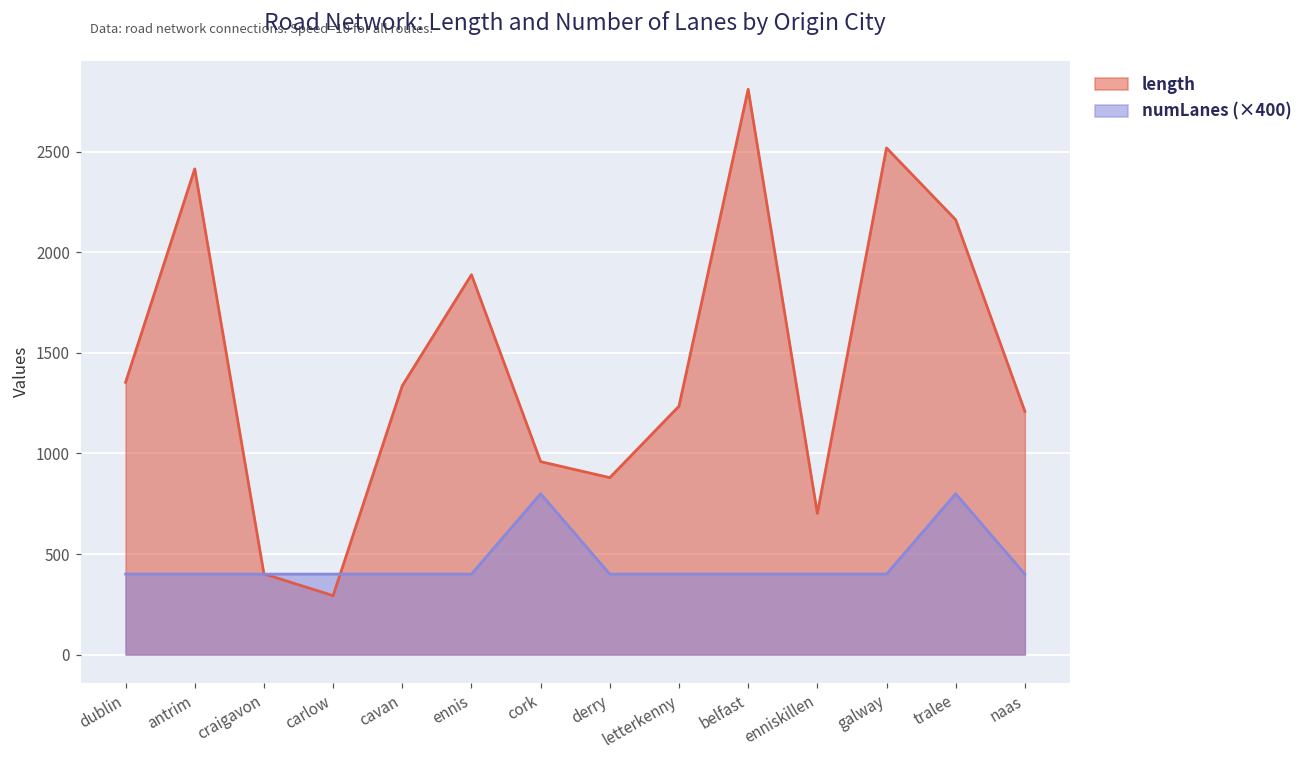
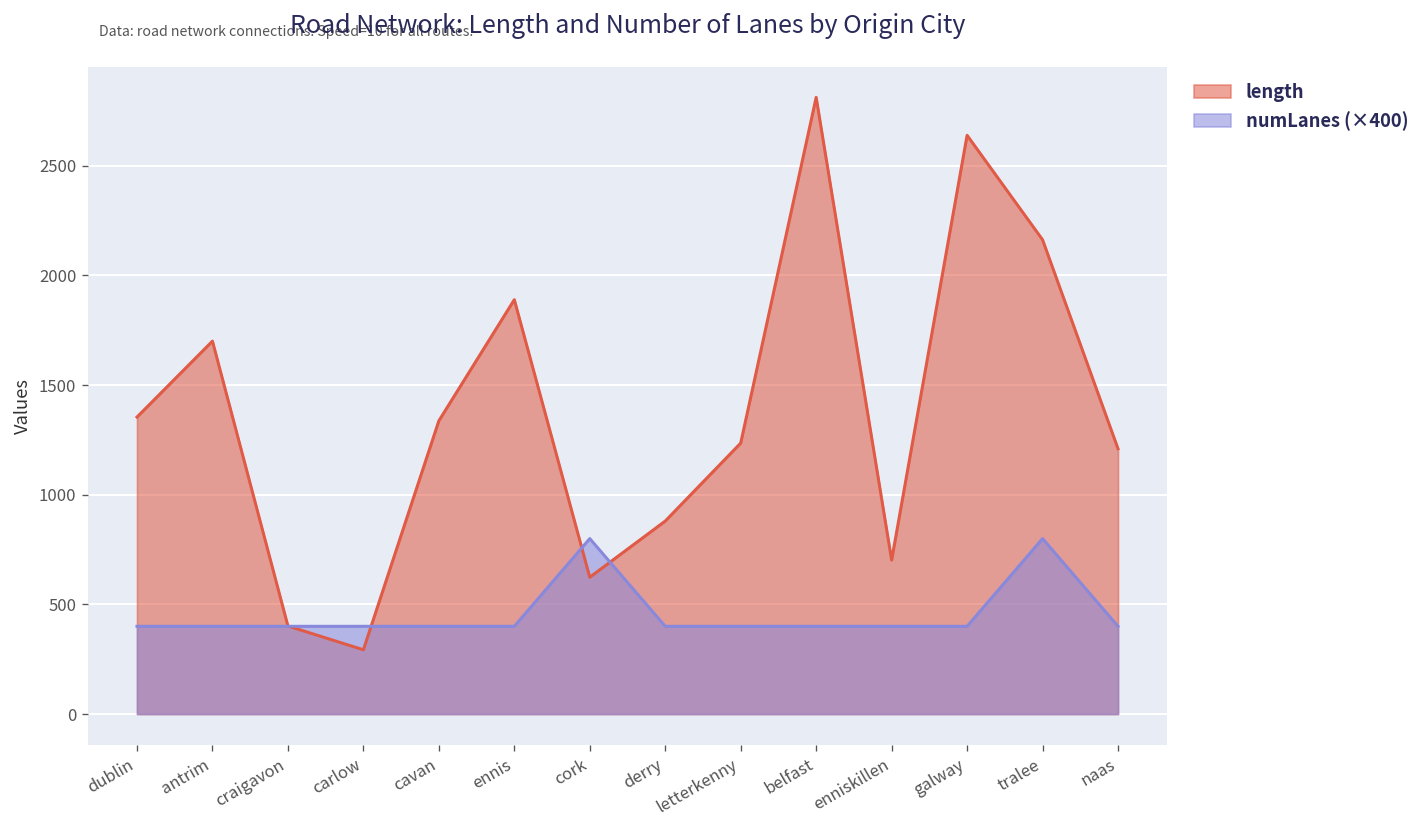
  {
    "length": {
      "dublin": 1350,
-     "antrim": 2420,
+     "antrim": 1700,
      "carlow": 290,
      "cavan": 1340,
      "ennis": 1890,
-     "cork": 960,
+     "cork": 620,
      "derry": 880,
      "letterkenny": 1240,
      "belfast": 2810,
      "enniskillen": 700,
-     "galway": 2520,
+     "galway": 2640,
      "tralee": 2160,
      "naas": 1210
    },
    "numLanes (×400)": {
      "dublin": 400,
      "antrim": 400,
      "carlow": 400,
      "cavan": 400,
      "ennis": 400,
      "cork": 800,
      "derry": 400,
      "letterkenny": 400,
      "belfast": 400,
      "enniskillen": 400,
      "galway": 400,
      "tralee": 800,
      "naas": 400
    }
  }
